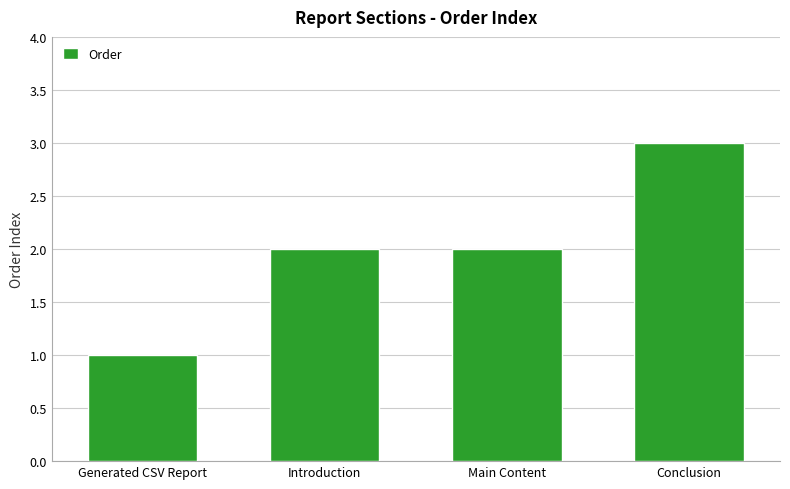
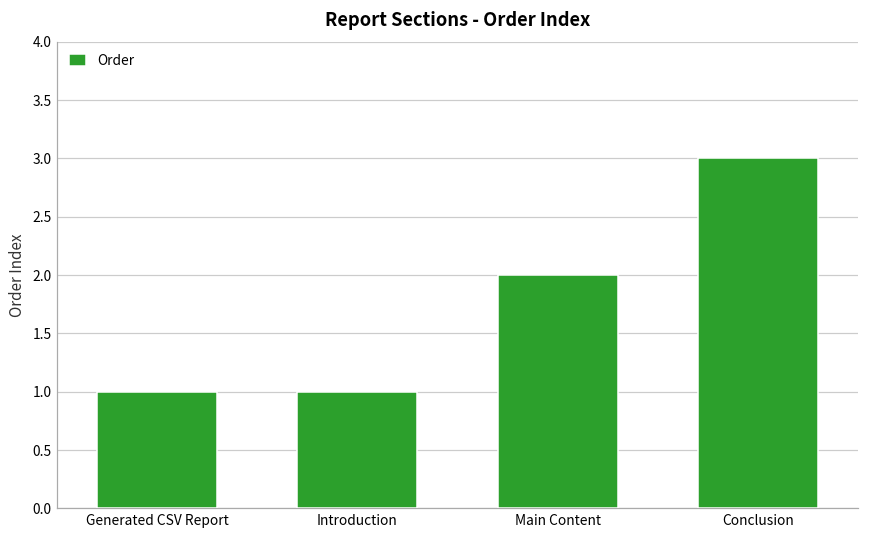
  {
    "Generated CSV Report": 1,
-   "Introduction": 2,
+   "Introduction": 1,
    "Main Content": 2,
    "Conclusion": 3
  }
